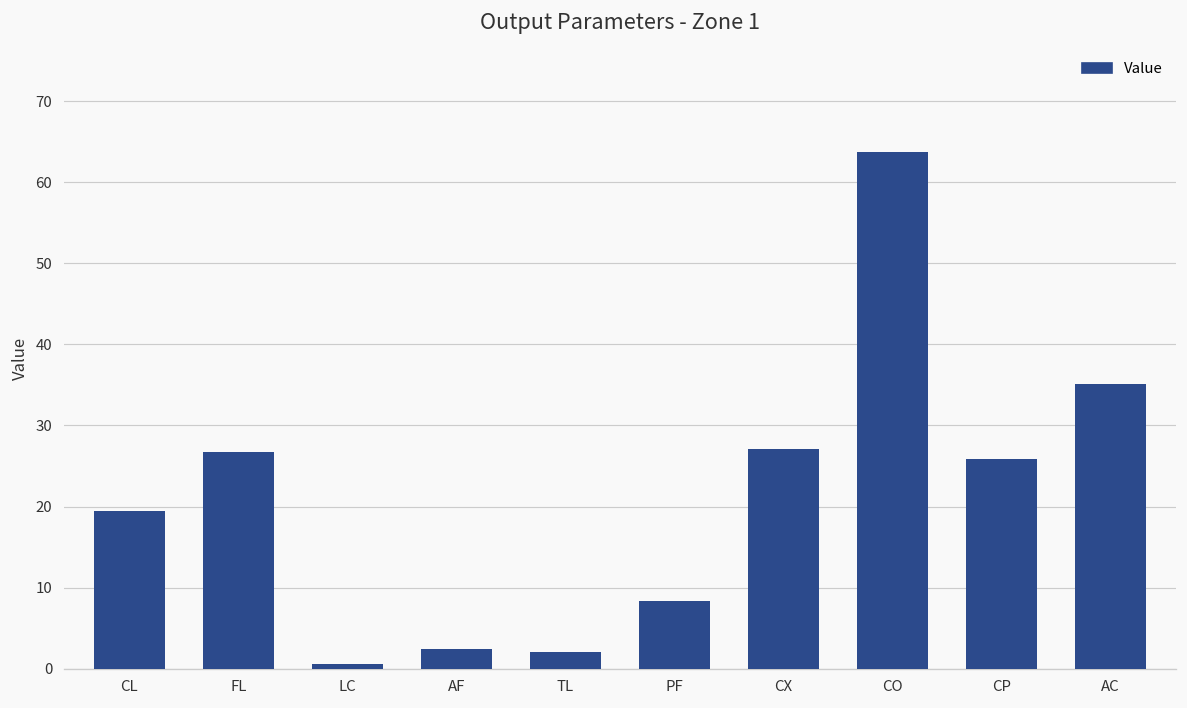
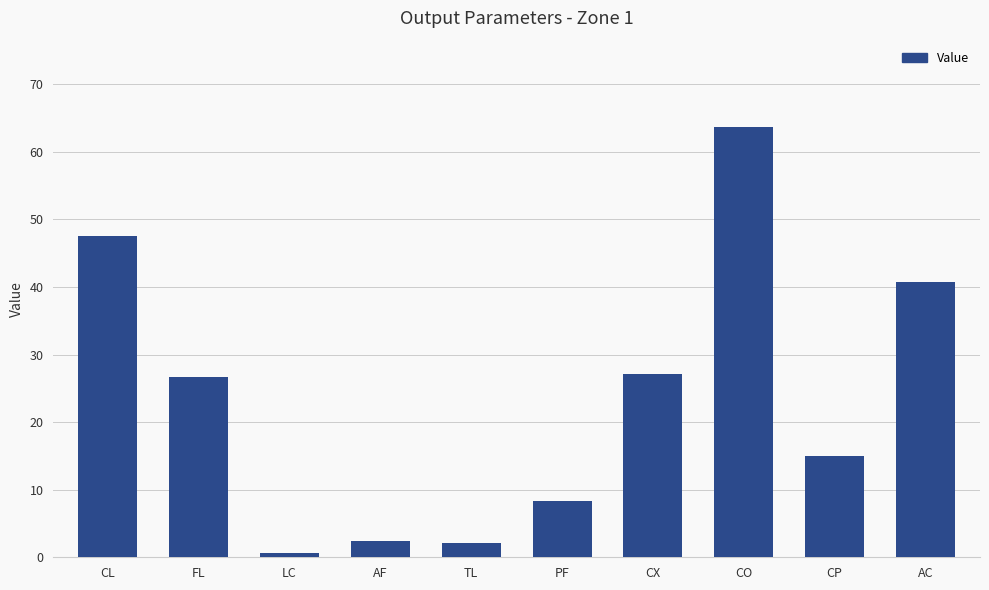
  {
-   "CL": 19,
+   "CL": 47,
    "FL": 27,
    "LC": 1,
    "AF": 2,
    "TL": 2,
    "PF": 8,
    "CX": 27,
    "CO": 64,
-   "CP": 26,
-   "AC": 35
+   "CP": 15,
+   "AC": 41
  }
